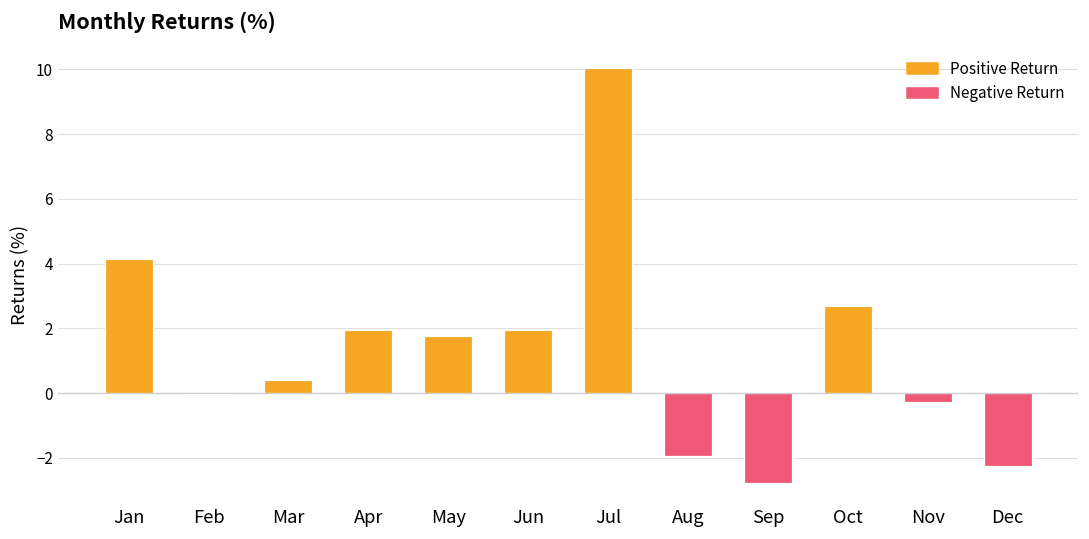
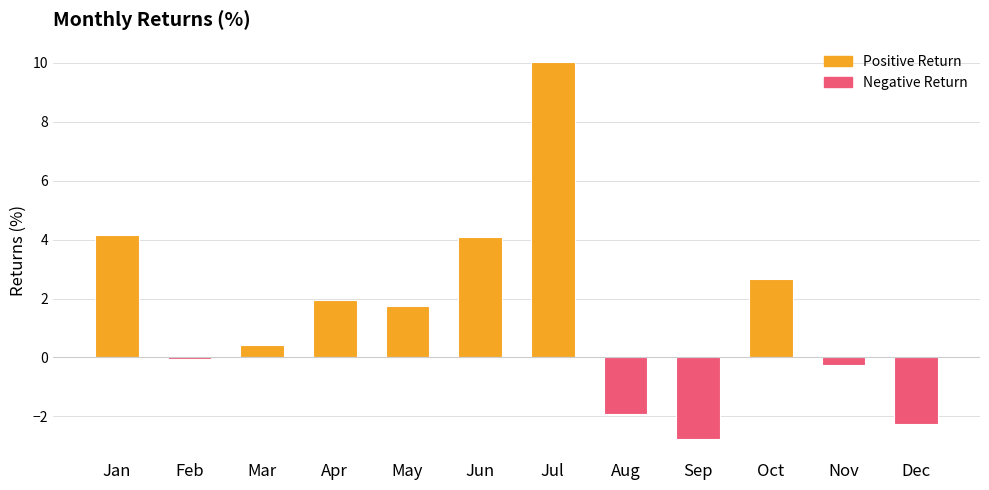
  {
    "Jan": 4.2,
    "Mar": 0.4,
    "Apr": 2.0,
    "May": 1.8,
-   "Jun": 2.0,
+   "Jun": 4.1,
    "Jul": 10.1,
    "Aug": -1.9,
    "Sep": -2.8,
    "Oct": 2.7,
    "Nov": -0.3,
    "Dec": -2.3
  }
